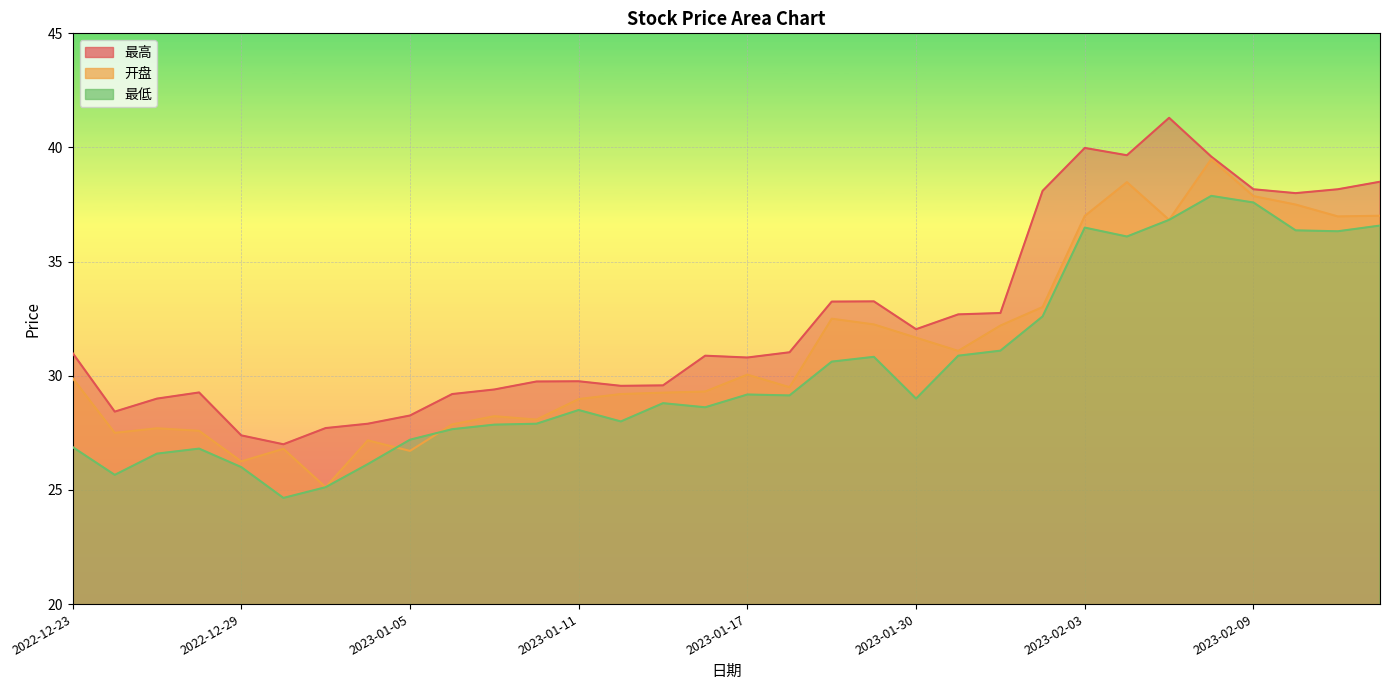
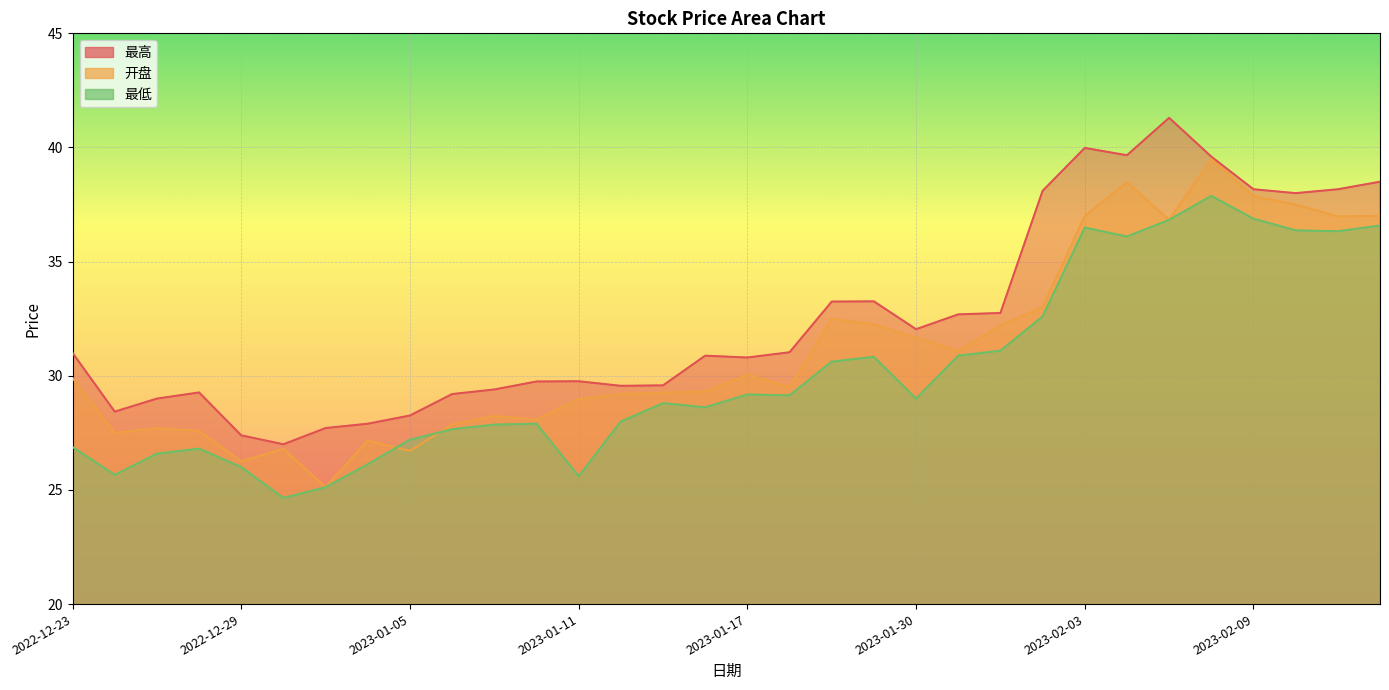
  {
    "最低": {
      "2022-12-23": 26.9,
      "2022-12-29": 26.0,
      "2023-01-05": 27.2,
-     "2023-01-11": 28.5,
+     "2023-01-11": 25.6,
      "2023-01-17": 29.2,
      "2023-01-30": 29.0,
      "2023-02-03": 36.5,
-     "2023-02-09": 37.6
+     "2023-02-09": 36.9
    }
  }
